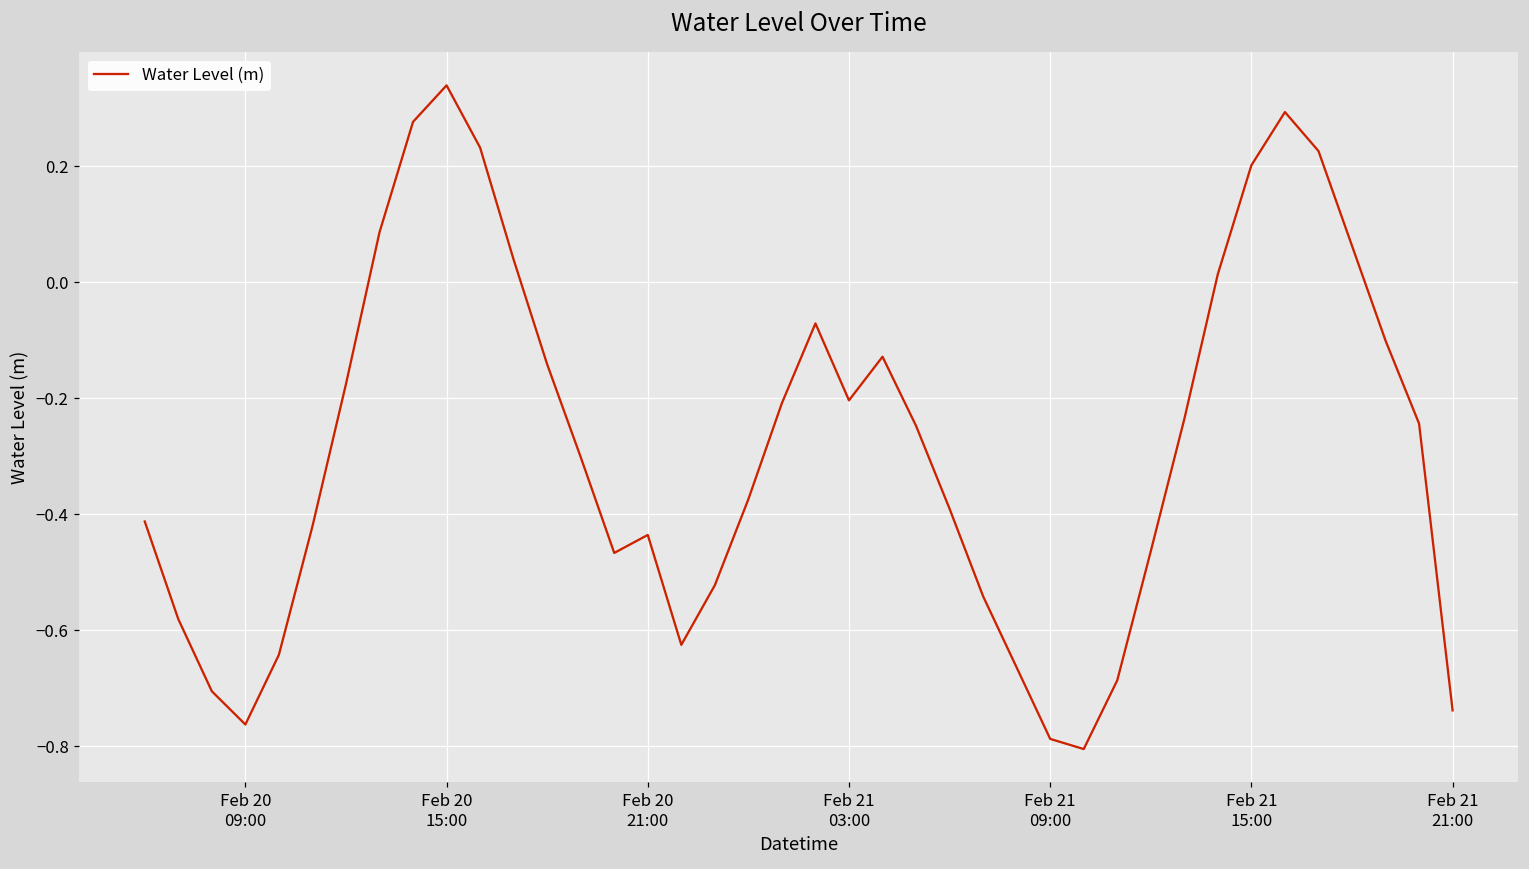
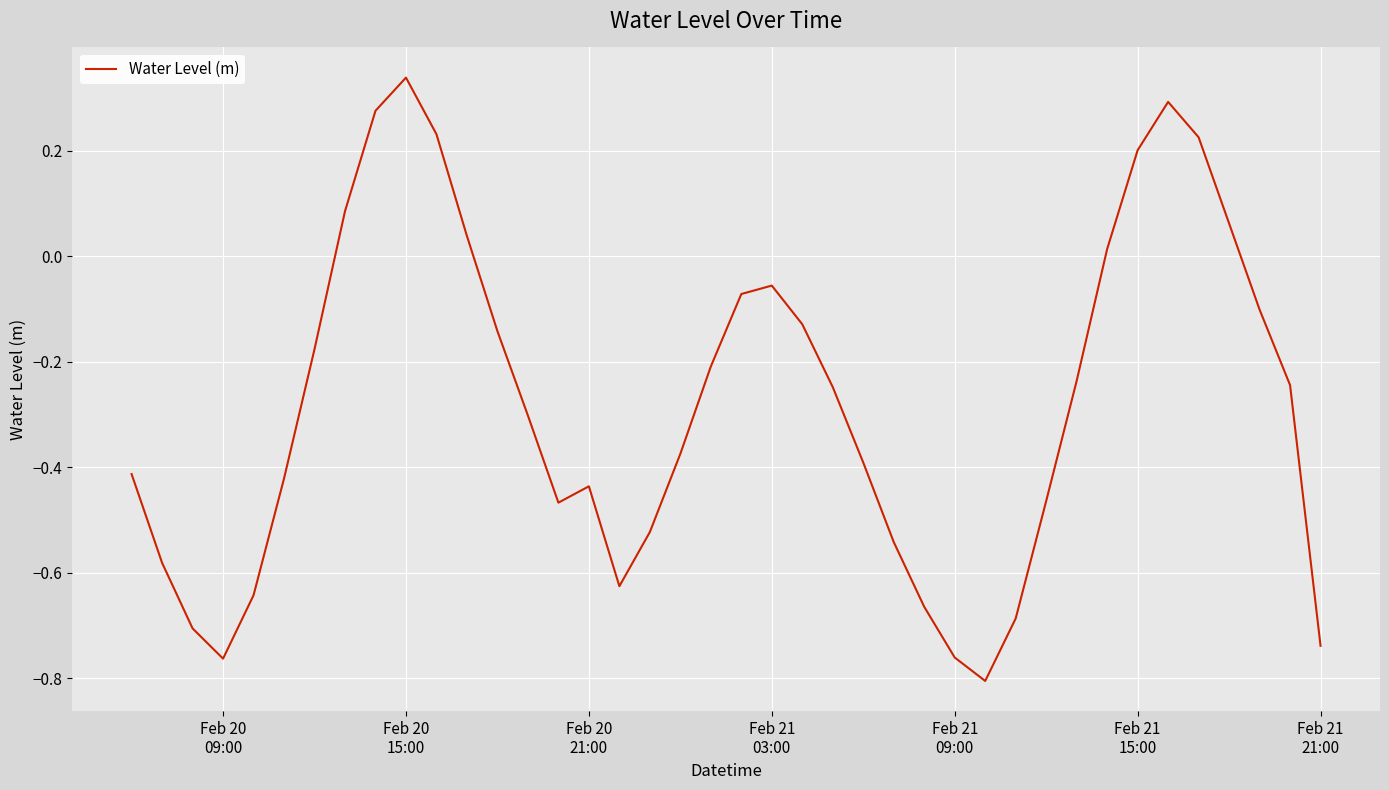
  {
    "Feb 20 09:00": -0.76,
    "Feb 20 15:00": 0.34,
    "Feb 20 21:00": -0.44,
-   "Feb 21 03:00": -0.20,
-   "Feb 21 09:00": -0.79,
+   "Feb 21 03:00": -0.06,
+   "Feb 21 09:00": -0.76,
    "Feb 21 15:00": 0.20,
    "Feb 21 21:00": -0.74
  }
